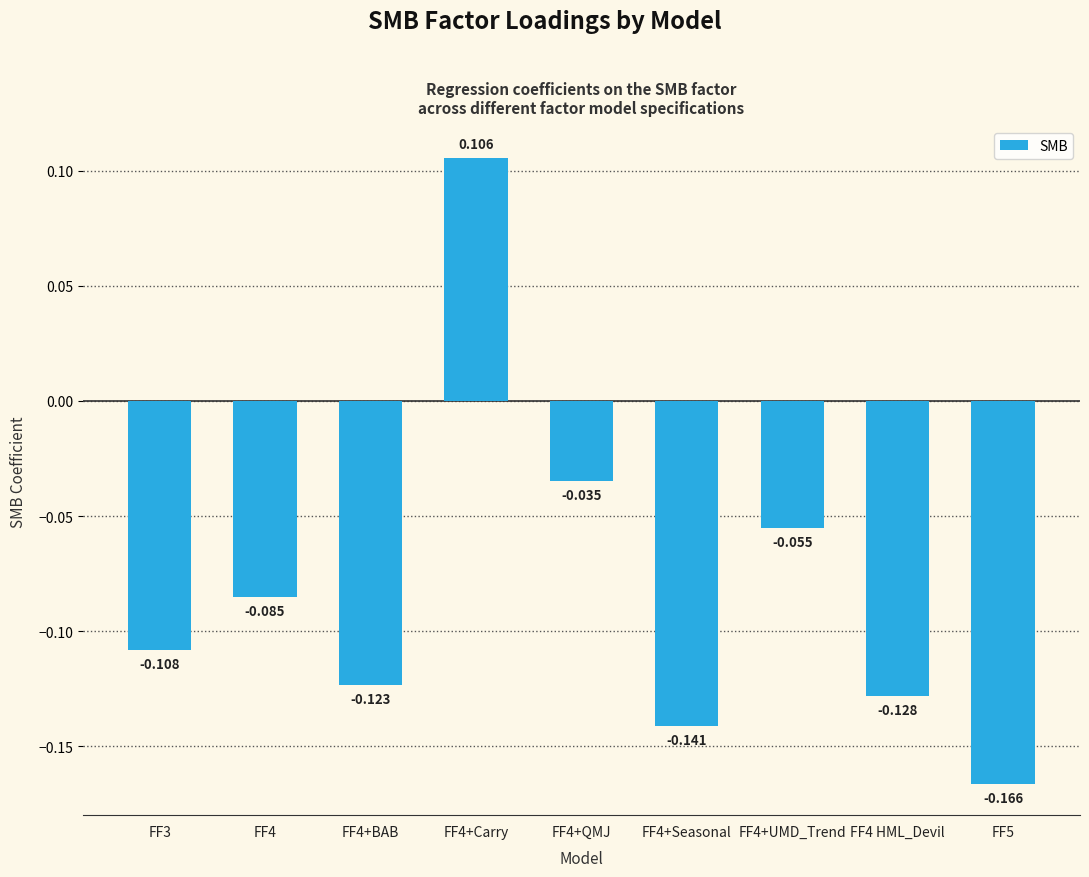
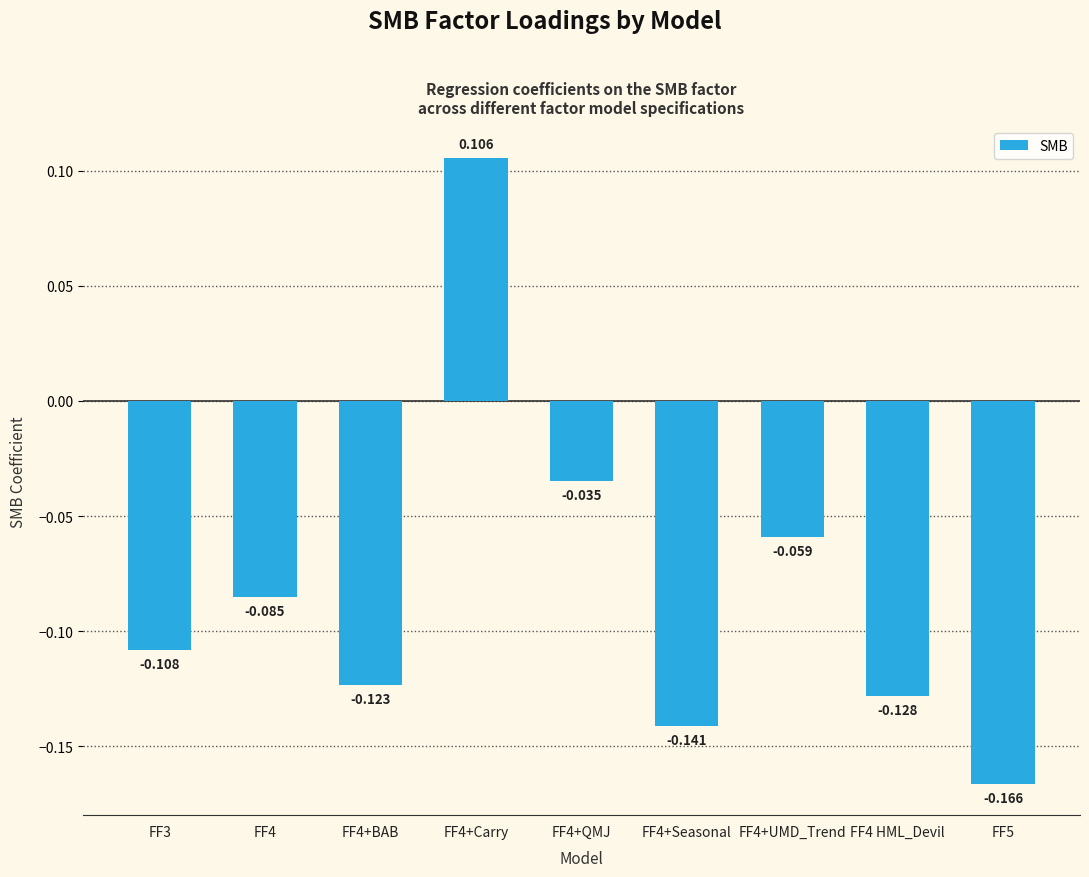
  {
    "FF3": -0.108,
    "FF4": -0.085,
    "FF4+BAB": -0.123,
    "FF4+Carry": 0.106,
    "FF4+QMJ": -0.035,
    "FF4+Seasonal": -0.141,
-   "FF4+UMD_Trend": -0.055,
+   "FF4+UMD_Trend": -0.059,
    "FF4 HML_Devil": -0.128,
    "FF5": -0.166
  }
